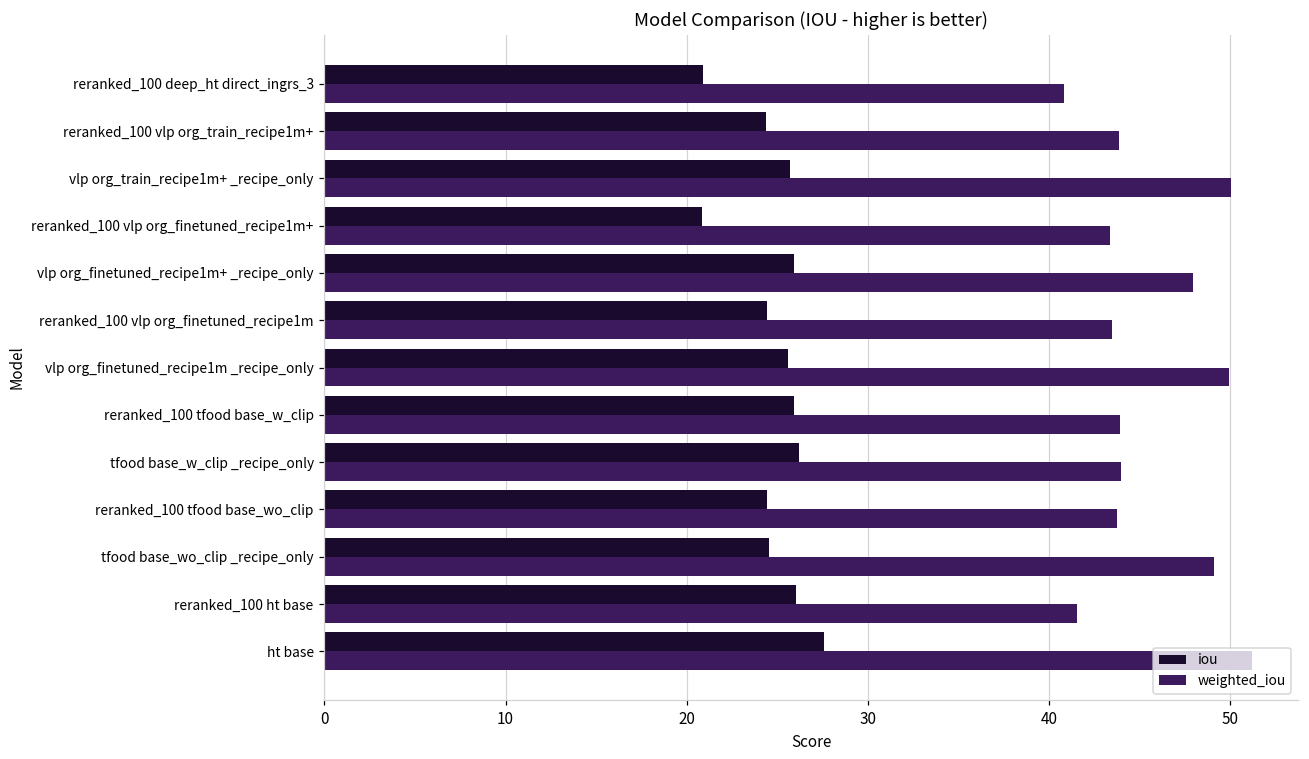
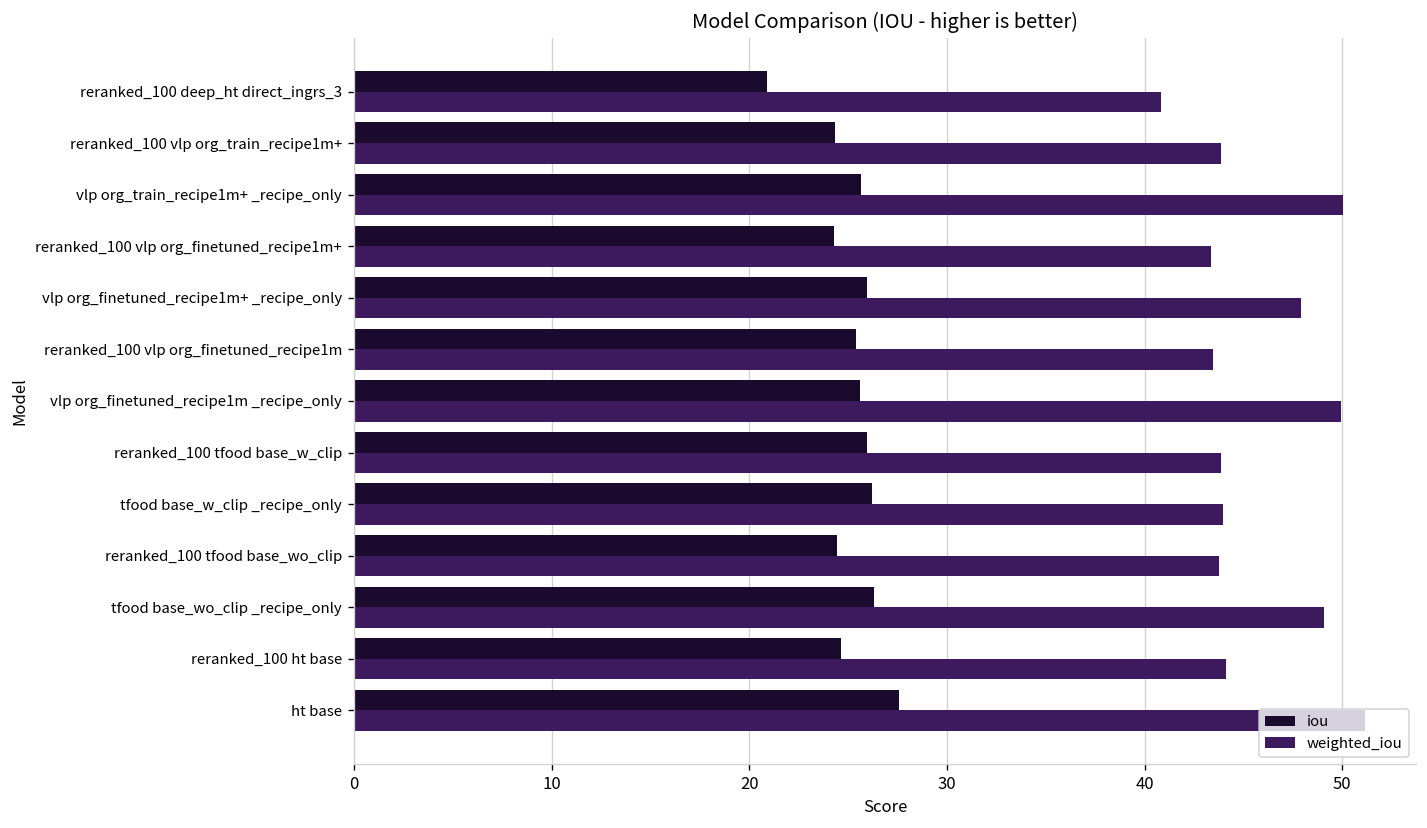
  {
    "iou": {
      "reranked_100 deep_ht direct_ingrs_3": 20.9,
      "reranked_100 vlp org_train_recipe1m+": 24.4,
      "vlp org_train_recipe1m+ _recipe_only": 25.7,
-     "reranked_100 vlp org_finetuned_recipe1m+": 20.8,
+     "reranked_100 vlp org_finetuned_recipe1m+": 24.3,
      "vlp org_finetuned_recipe1m+ _recipe_only": 25.9,
-     "reranked_100 vlp org_finetuned_recipe1m": 24.4,
+     "reranked_100 vlp org_finetuned_recipe1m": 25.4,
      "vlp org_finetuned_recipe1m _recipe_only": 25.6,
      "reranked_100 tfood base_w_clip": 25.9,
      "tfood base_w_clip _recipe_only": 26.2,
      "reranked_100 tfood base_wo_clip": 24.4,
-     "tfood base_wo_clip _recipe_only": 24.6,
-     "reranked_100 ht base": 26.0,
+     "tfood base_wo_clip _recipe_only": 26.3,
+     "reranked_100 ht base": 24.6,
      "ht base": 27.6
    },
    "weighted_iou": {
      "reranked_100 deep_ht direct_ingrs_3": 40.8,
      "reranked_100 vlp org_train_recipe1m+": 43.9,
      "vlp org_train_recipe1m+ _recipe_only": 50.1,
      "reranked_100 vlp org_finetuned_recipe1m+": 43.3,
      "vlp org_finetuned_recipe1m+ _recipe_only": 47.9,
      "reranked_100 vlp org_finetuned_recipe1m": 43.5,
      "vlp org_finetuned_recipe1m _recipe_only": 50.0,
      "reranked_100 tfood base_w_clip": 43.9,
      "tfood base_w_clip _recipe_only": 44.0,
      "reranked_100 tfood base_wo_clip": 43.8,
      "tfood base_wo_clip _recipe_only": 49.1,
-     "reranked_100 ht base": 41.6
+     "reranked_100 ht base": 44.1
    }
  }
